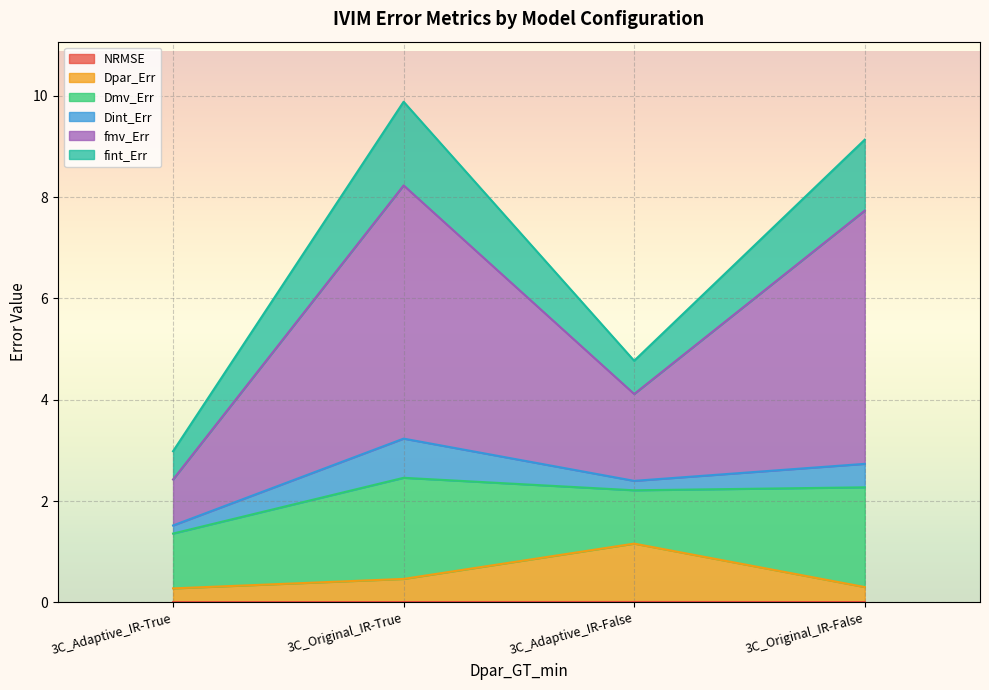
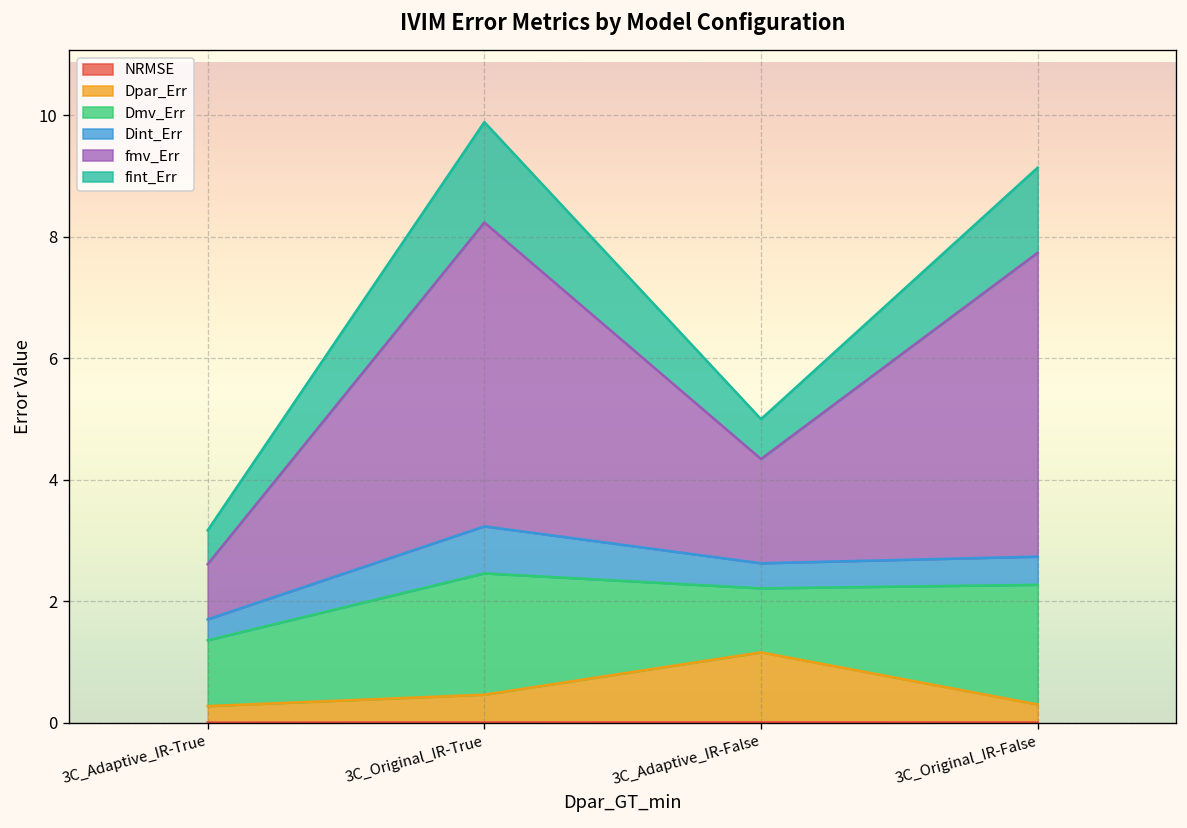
  {
    "NRMSE": {
      "3C_Adaptive_IR-True": 0.0,
      "3C_Original_IR-True": 0.0,
      "3C_Adaptive_IR-False": 0.0,
      "3C_Original_IR-False": 0.0
    },
    "Dpar_Err": {
      "3C_Adaptive_IR-True": 0.3,
      "3C_Original_IR-True": 0.5,
      "3C_Adaptive_IR-False": 1.2,
      "3C_Original_IR-False": 0.3
    },
    "Dint_Err": {
-     "3C_Adaptive_IR-True": 0.2,
+     "3C_Adaptive_IR-True": 0.3,
      "3C_Original_IR-True": 0.8,
-     "3C_Adaptive_IR-False": 0.2,
+     "3C_Adaptive_IR-False": 0.4,
      "3C_Original_IR-False": 0.5
    },
    "fmv_Err": {
      "3C_Adaptive_IR-True": 0.9,
      "3C_Original_IR-True": 5.0,
      "3C_Adaptive_IR-False": 1.7,
      "3C_Original_IR-False": 5.0
    }
  }
